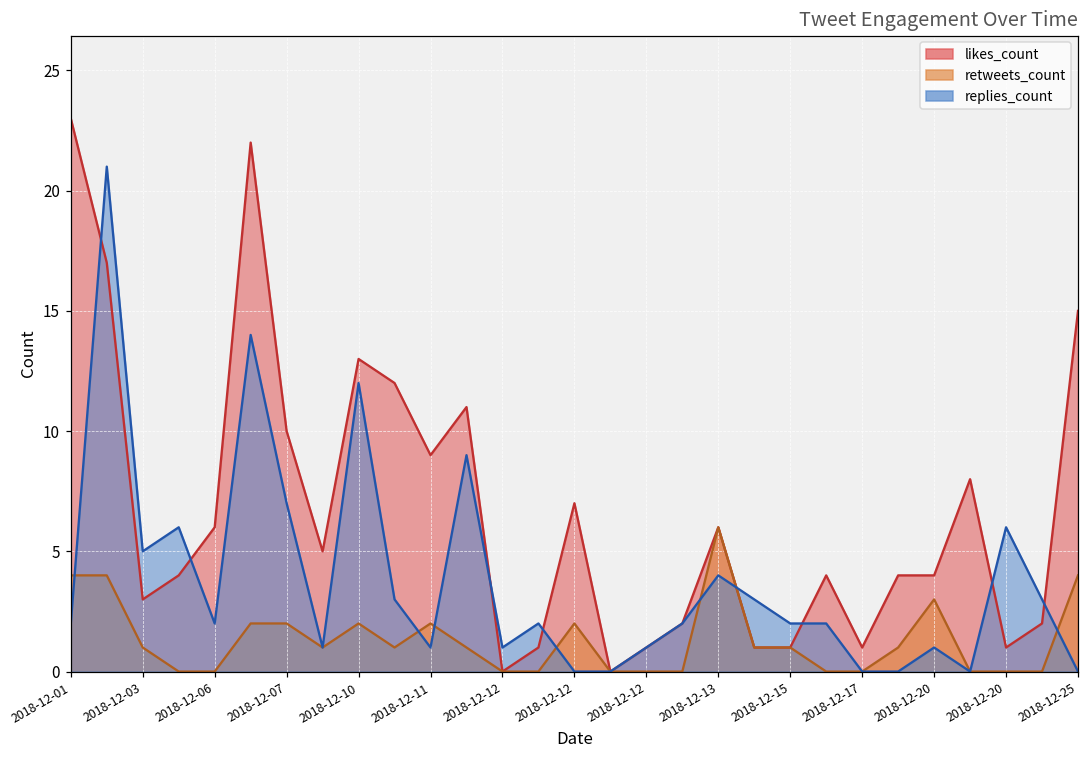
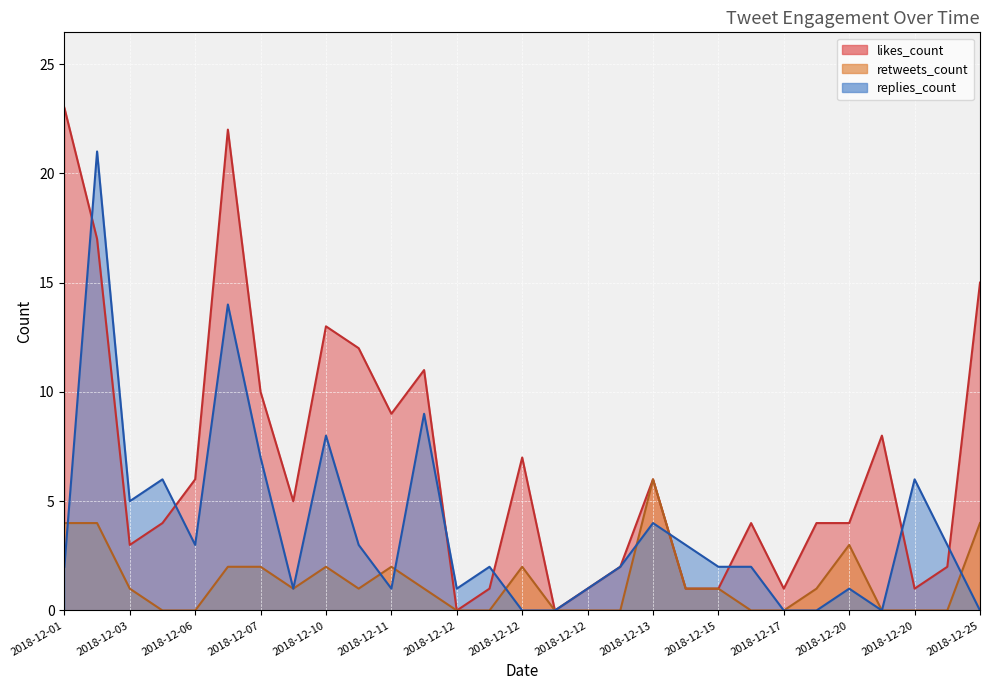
  {
    "replies_count": {
      "2018-12-01": 2,
-     "2018-12-06": 2,
-     "2018-12-10": 12,
+     "2018-12-06": 3,
+     "2018-12-10": 8,
      "2018-12-25": 0
    }
  }
